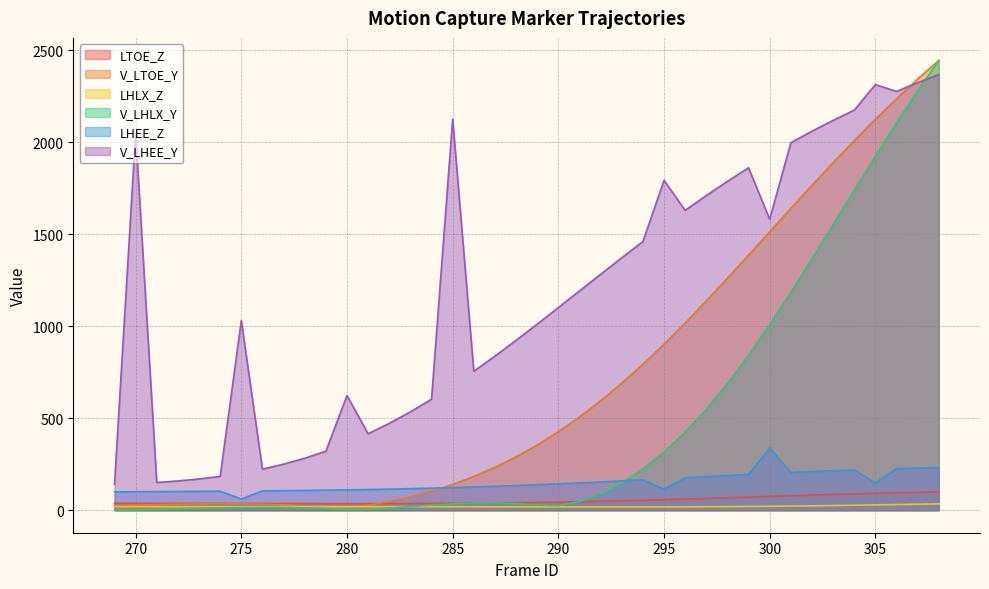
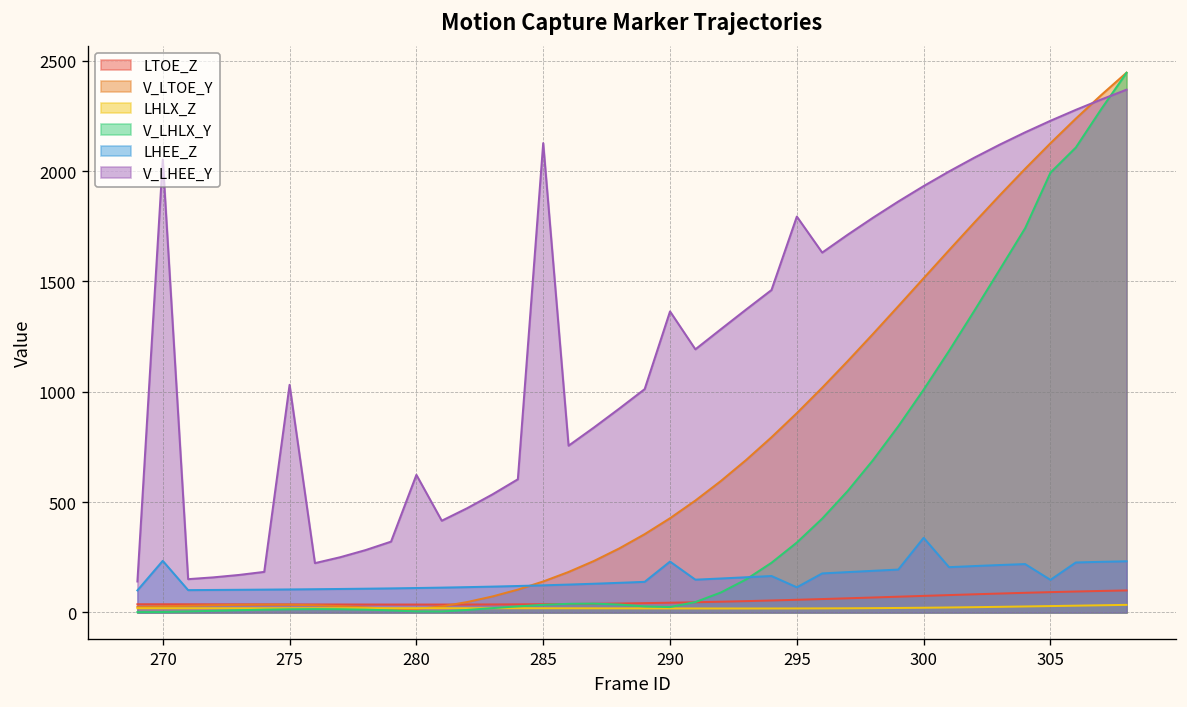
  {
    "V_LHLX_Y": {
      "270": 0,
      "295": 320,
      "300": 1010,
-     "305": 1930
+     "305": 1990
    },
    "LHEE_Z": {
-     "270": 100,
-     "275": 60,
+     "270": 230,
+     "275": 100,
      "280": 110,
      "285": 120,
-     "290": 140,
+     "290": 230,
      "295": 110,
      "300": 340,
      "305": 150
    },
    "V_LHEE_Y": {
      "275": 1030,
      "280": 620,
      "285": 2130,
-     "290": 1100,
+     "290": 1360,
      "295": 1790,
-     "300": 1580,
-     "305": 2310
+     "300": 1930,
+     "305": 2230
    }
  }
